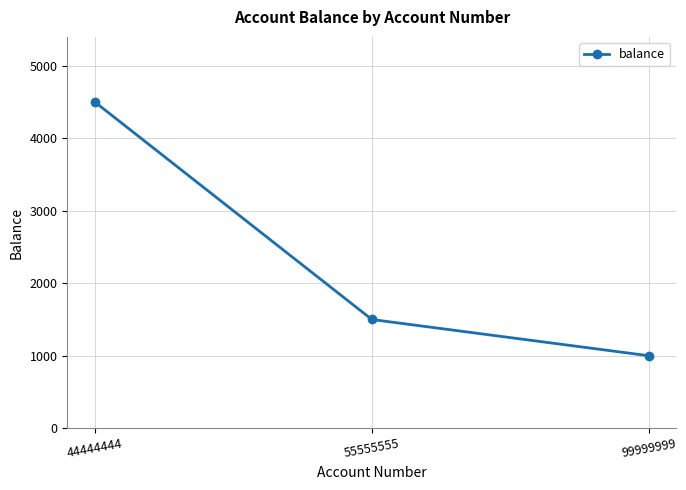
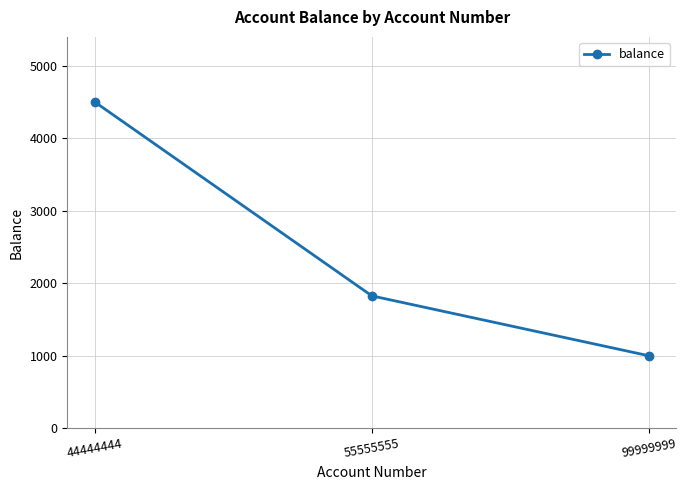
  {
    "44444444": 4500,
-   "55555555": 1500,
+   "55555555": 1800,
    "99999999": 1000
  }
